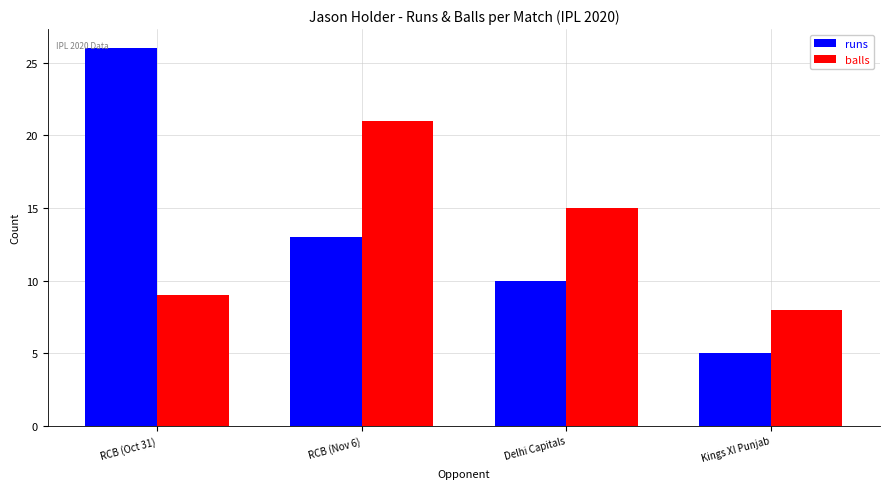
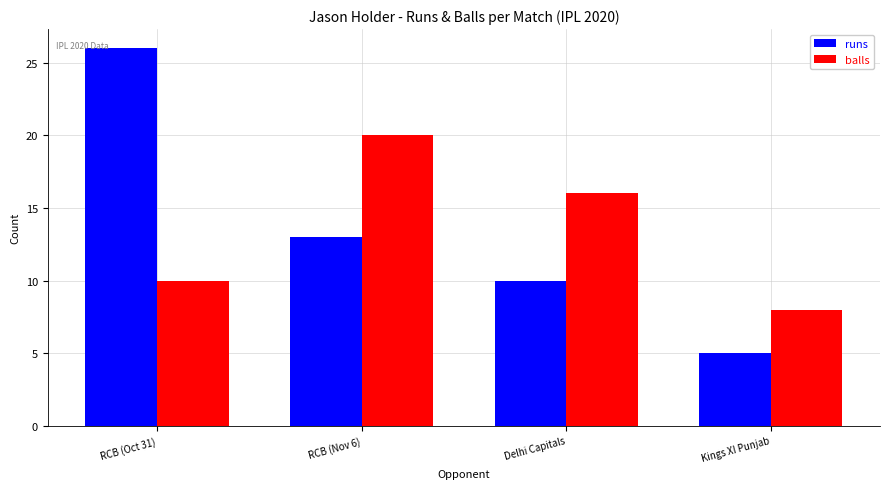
  {
    "runs": {
      "RCB (Nov 6)": 13,
      "Delhi Capitals": 10,
      "Kings XI Punjab": 5
    },
    "balls": {
-     "RCB (Oct 31)": 9,
-     "RCB (Nov 6)": 21,
-     "Delhi Capitals": 15,
+     "RCB (Oct 31)": 10,
+     "RCB (Nov 6)": 20,
+     "Delhi Capitals": 16,
      "Kings XI Punjab": 8
    }
  }
